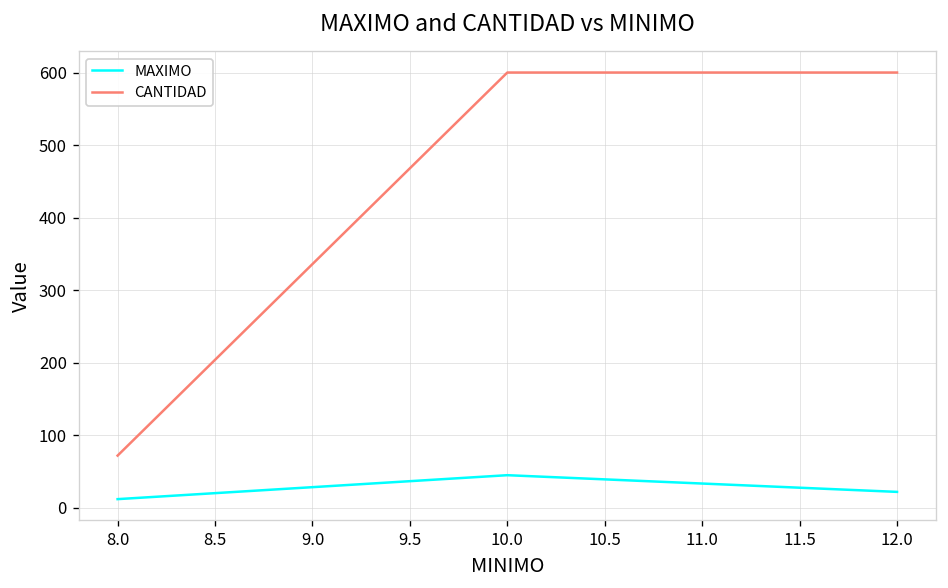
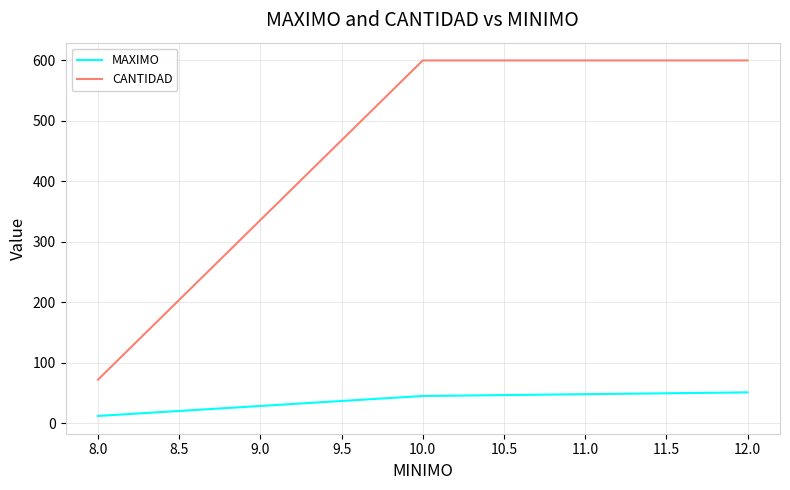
  {
    "MAXIMO": {
      "8.0": 10,
      "10.0": 50,
-     "12.0": 20
+     "12.0": 50
    },
    "CANTIDAD": {
      "8.0": 70,
      "10.0": 600,
      "12.0": 600
    }
  }
